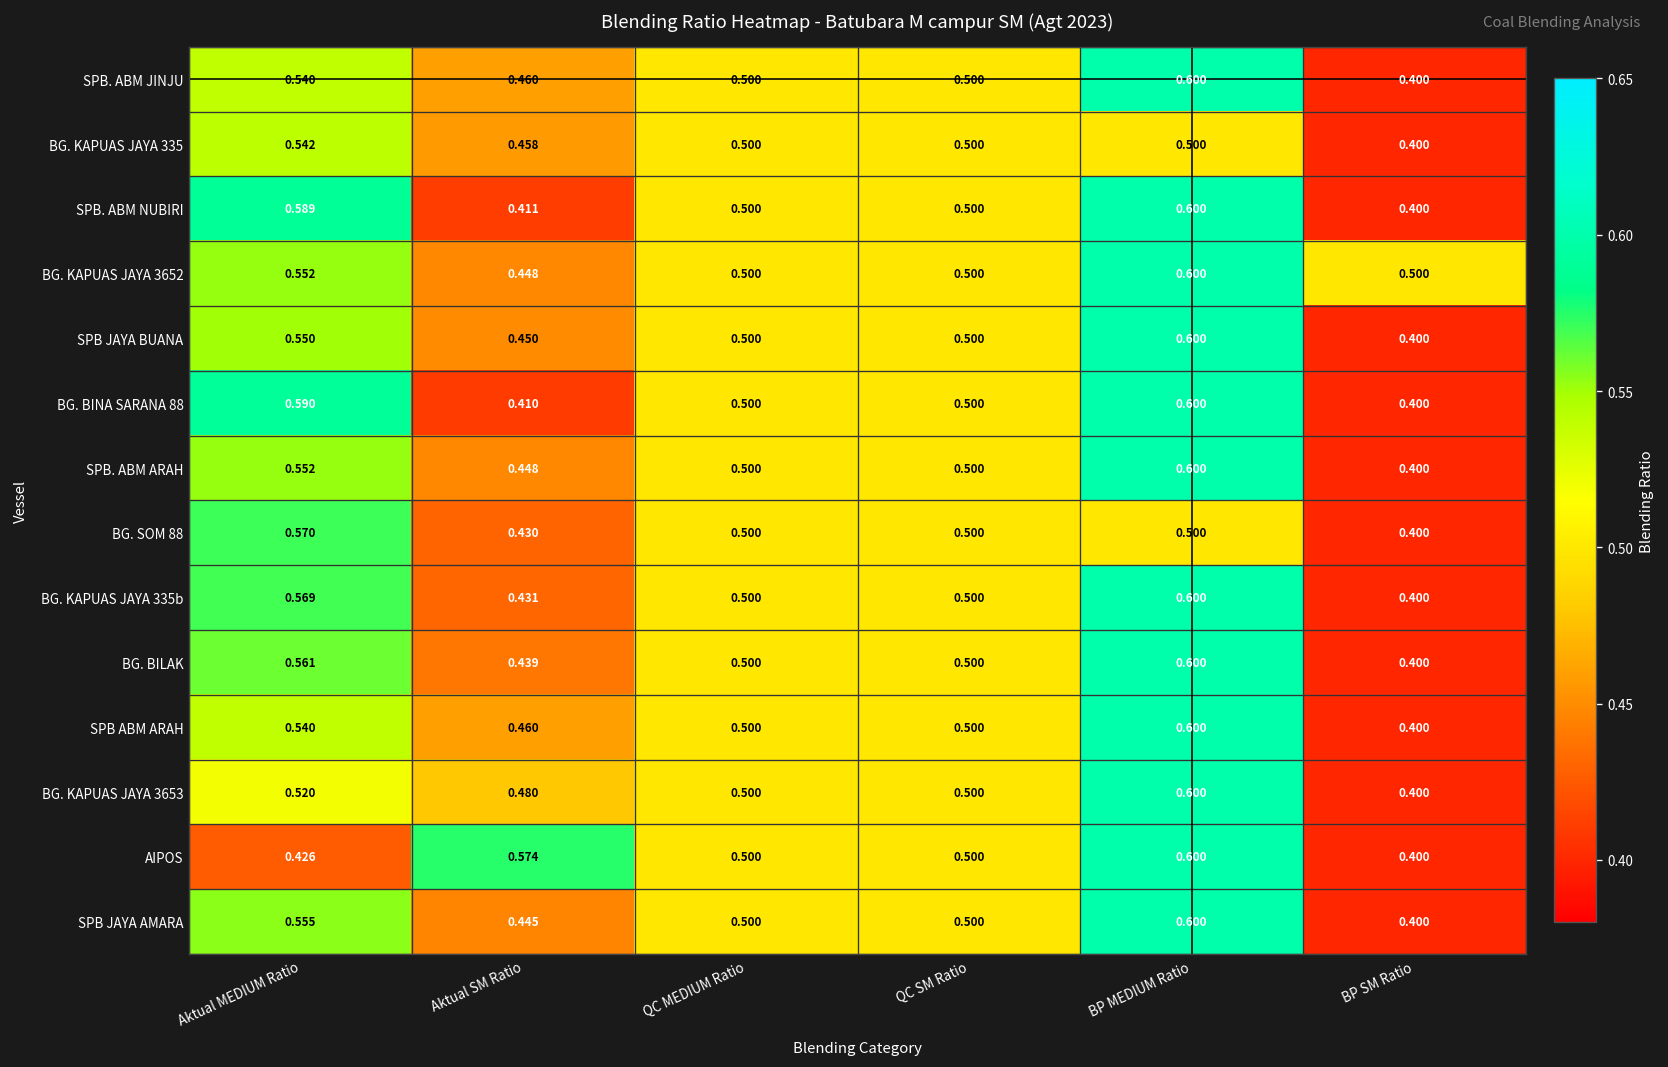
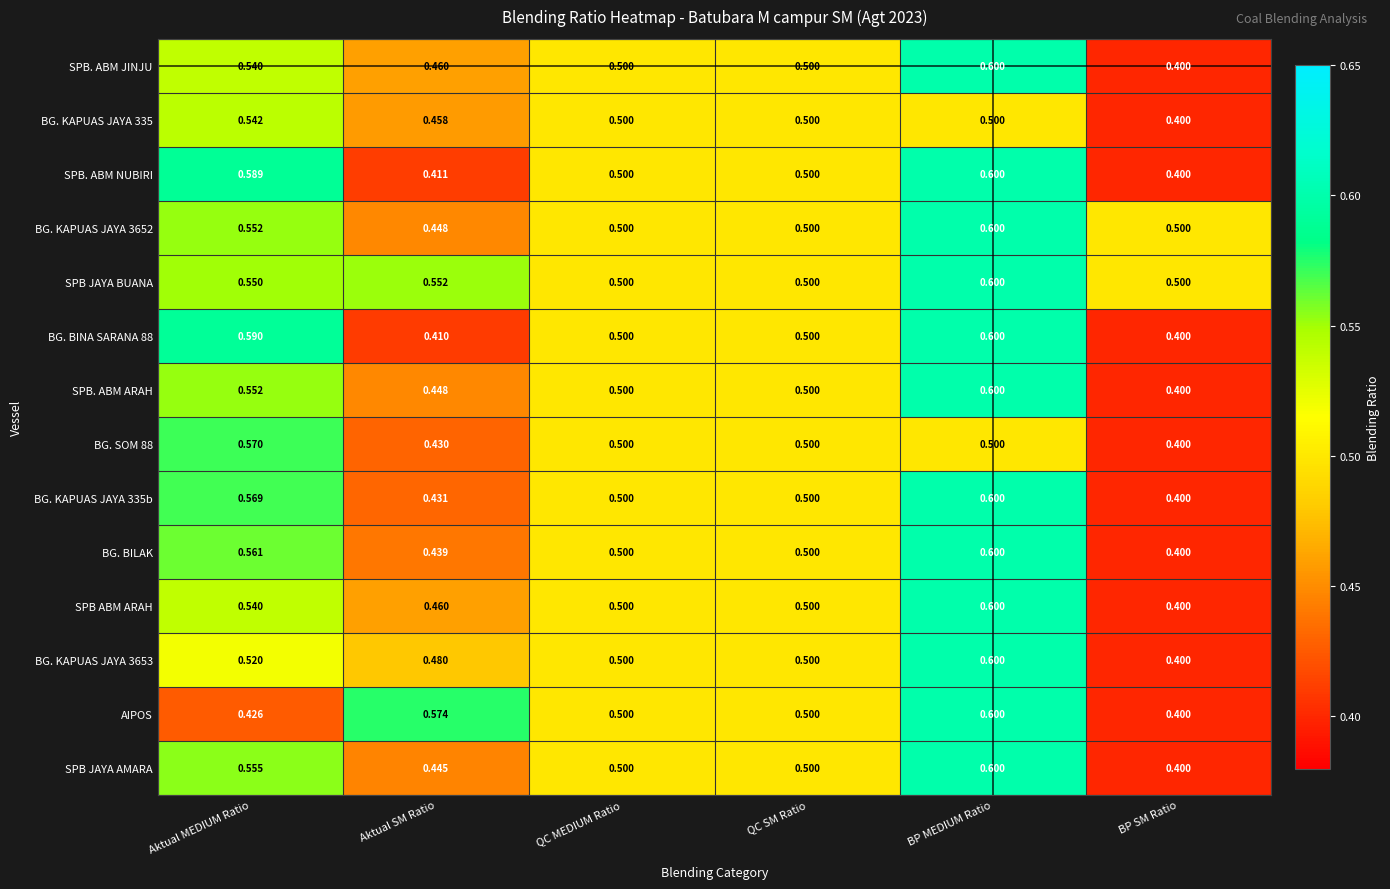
  {
    "SPB. ABM JINJU": {
      "Aktual MEDIUM Ratio": 0.540,
      "Aktual SM Ratio": 0.460,
      "QC MEDIUM Ratio": 0.500,
      "QC SM Ratio": 0.500,
      "BP MEDIUM Ratio": 0.600,
      "BP SM Ratio": 0.400
    },
    "BG. KAPUAS JAYA 335": {
      "Aktual MEDIUM Ratio": 0.542,
      "Aktual SM Ratio": 0.458,
      "QC MEDIUM Ratio": 0.500,
      "QC SM Ratio": 0.500,
      "BP MEDIUM Ratio": 0.500,
      "BP SM Ratio": 0.400
    },
    "SPB. ABM NUBIRI": {
      "Aktual MEDIUM Ratio": 0.589,
      "Aktual SM Ratio": 0.411,
      "QC MEDIUM Ratio": 0.500,
      "QC SM Ratio": 0.500,
      "BP MEDIUM Ratio": 0.600,
      "BP SM Ratio": 0.400
    },
    "BG. KAPUAS JAYA 3652": {
      "Aktual MEDIUM Ratio": 0.552,
      "Aktual SM Ratio": 0.448,
      "QC MEDIUM Ratio": 0.500,
      "QC SM Ratio": 0.500,
      "BP MEDIUM Ratio": 0.600,
      "BP SM Ratio": 0.500
    },
    "SPB JAYA BUANA": {
      "Aktual MEDIUM Ratio": 0.550,
-     "Aktual SM Ratio": 0.450,
+     "Aktual SM Ratio": 0.552,
      "QC MEDIUM Ratio": 0.500,
      "QC SM Ratio": 0.500,
      "BP MEDIUM Ratio": 0.600,
-     "BP SM Ratio": 0.400
+     "BP SM Ratio": 0.500
    },
    "BG. BINA SARANA 88": {
      "Aktual MEDIUM Ratio": 0.590,
      "Aktual SM Ratio": 0.410,
      "QC MEDIUM Ratio": 0.500,
      "QC SM Ratio": 0.500,
      "BP MEDIUM Ratio": 0.600,
      "BP SM Ratio": 0.400
    },
    "SPB. ABM ARAH": {
      "Aktual MEDIUM Ratio": 0.552,
      "Aktual SM Ratio": 0.448,
      "QC MEDIUM Ratio": 0.500,
      "QC SM Ratio": 0.500,
      "BP MEDIUM Ratio": 0.600,
      "BP SM Ratio": 0.400
    },
    "BG. SOM 88": {
      "Aktual MEDIUM Ratio": 0.570,
      "Aktual SM Ratio": 0.430,
      "QC MEDIUM Ratio": 0.500,
      "QC SM Ratio": 0.500,
      "BP MEDIUM Ratio": 0.500,
      "BP SM Ratio": 0.400
    },
    "BG. KAPUAS JAYA 335b": {
      "Aktual MEDIUM Ratio": 0.569,
      "Aktual SM Ratio": 0.431,
      "QC MEDIUM Ratio": 0.500,
      "QC SM Ratio": 0.500,
      "BP MEDIUM Ratio": 0.600,
      "BP SM Ratio": 0.400
    },
    "BG. BILAK": {
      "Aktual MEDIUM Ratio": 0.561,
      "Aktual SM Ratio": 0.439,
      "QC MEDIUM Ratio": 0.500,
      "QC SM Ratio": 0.500,
      "BP MEDIUM Ratio": 0.600,
      "BP SM Ratio": 0.400
    },
    "SPB ABM ARAH": {
      "Aktual MEDIUM Ratio": 0.540,
      "Aktual SM Ratio": 0.460,
      "QC MEDIUM Ratio": 0.500,
      "QC SM Ratio": 0.500,
      "BP MEDIUM Ratio": 0.600,
      "BP SM Ratio": 0.400
    },
    "BG. KAPUAS JAYA 3653": {
      "Aktual MEDIUM Ratio": 0.520,
      "Aktual SM Ratio": 0.480,
      "QC MEDIUM Ratio": 0.500,
      "QC SM Ratio": 0.500,
      "BP MEDIUM Ratio": 0.600,
      "BP SM Ratio": 0.400
    },
    "AIPOS": {
      "Aktual MEDIUM Ratio": 0.426,
      "Aktual SM Ratio": 0.574,
      "QC MEDIUM Ratio": 0.500,
      "QC SM Ratio": 0.500,
      "BP MEDIUM Ratio": 0.600,
      "BP SM Ratio": 0.400
    },
    "SPB JAYA AMARA": {
      "Aktual MEDIUM Ratio": 0.555,
      "Aktual SM Ratio": 0.445,
      "QC MEDIUM Ratio": 0.500,
      "QC SM Ratio": 0.500,
      "BP MEDIUM Ratio": 0.600,
      "BP SM Ratio": 0.400
    }
  }
